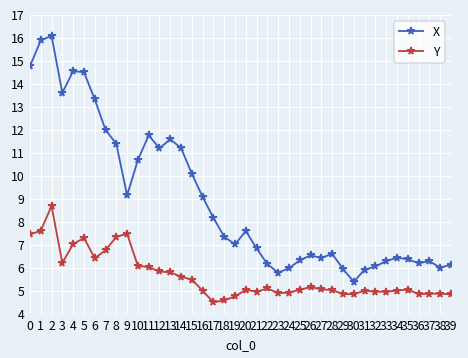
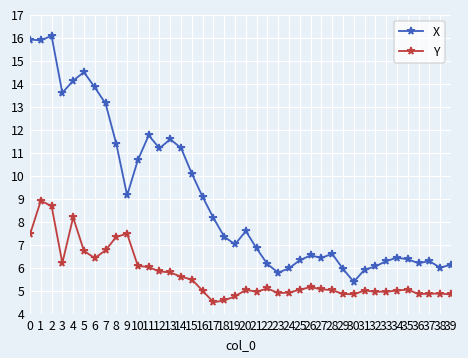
  {
    "X": {
-     "0": 14.8,
+     "0": 15.9,
      "1": 15.9,
      "2": 16.1,
      "3": 13.6,
-     "4": 14.5,
+     "4": 14.1,
      "5": 14.5,
-     "6": 13.3,
-     "7": 12.0,
+     "6": 13.8,
+     "7": 13.1,
      "8": 11.4,
      "9": 9.1
    },
    "Y": {
      "0": 7.4,
-     "1": 7.6,
+     "1": 8.9,
      "2": 8.7,
      "3": 6.2,
-     "4": 7.0,
-     "5": 7.3,
+     "4": 8.2,
+     "5": 6.7,
      "6": 6.4,
      "7": 6.8,
      "8": 7.3,
      "9": 7.5
    }
  }
